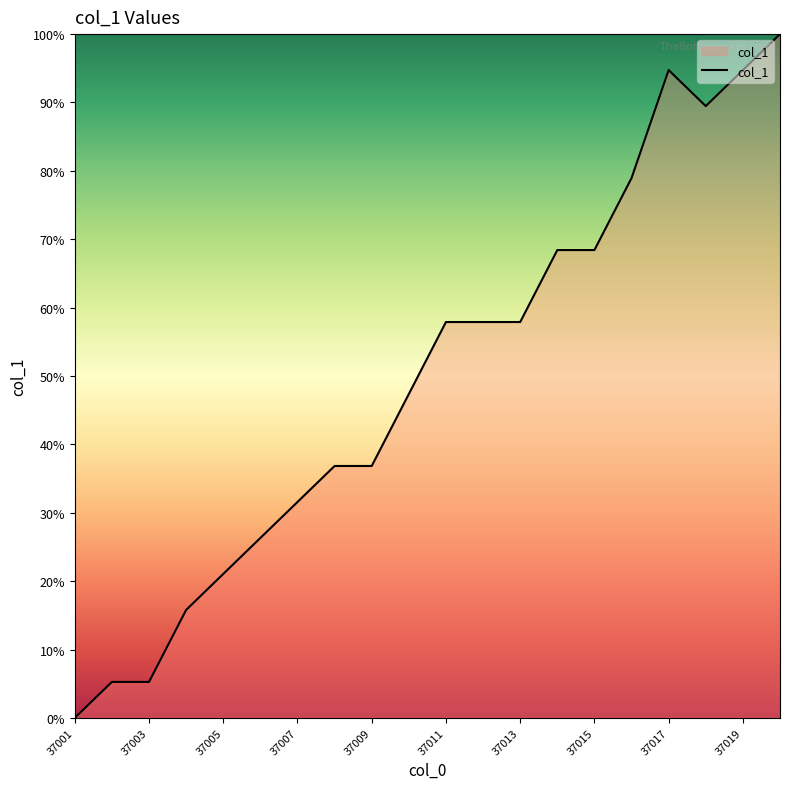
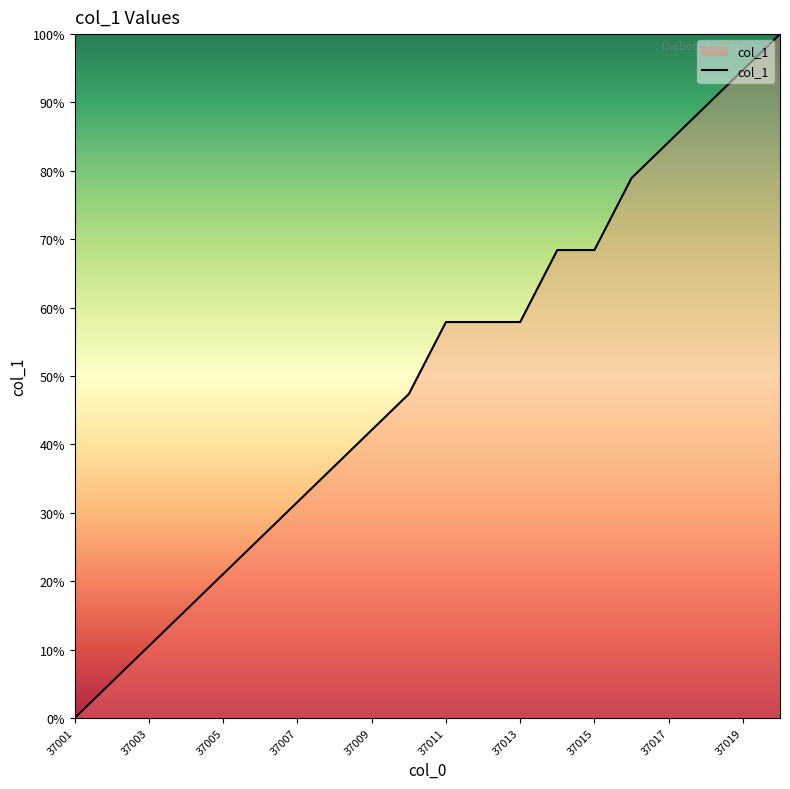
  {
    "37001": "0%",
-   "37003": "5%",
+   "37003": "11%",
    "37005": "21%",
    "37007": "32%",
-   "37009": "37%",
+   "37009": "42%",
    "37011": "58%",
    "37013": "58%",
    "37015": "68%",
-   "37017": "95%"
+   "37017": "84%"
  }
